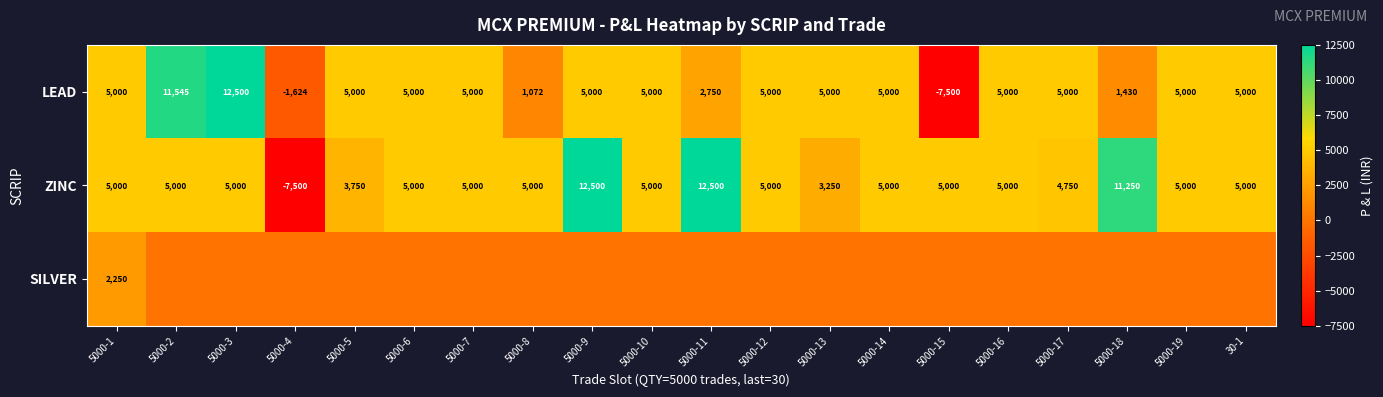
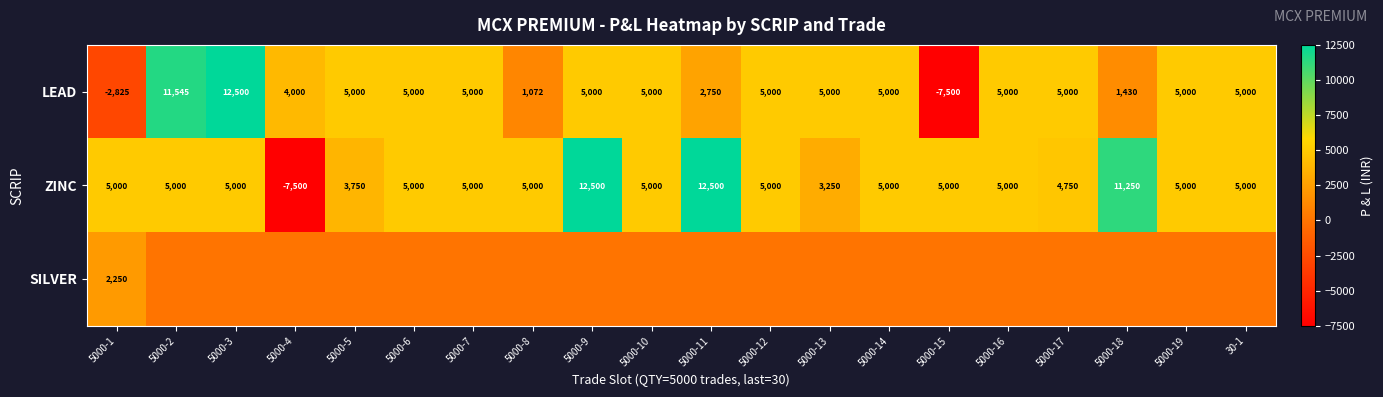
  {
    "LEAD": {
-     "5000-1": "5,000",
+     "5000-1": "-2,825",
      "5000-2": "11,545",
      "5000-3": "12,500",
-     "5000-4": "-1,624",
+     "5000-4": "4,000",
      "5000-5": "5,000",
      "5000-6": "5,000",
      "5000-7": "5,000",
      "5000-8": "1,072",
      "5000-9": "5,000",
      "5000-10": "5,000",
      "5000-11": "2,750",
      "5000-12": "5,000",
      "5000-13": "5,000",
      "5000-14": "5,000",
      "5000-15": "-7,500",
      "5000-16": "5,000",
      "5000-17": "5,000",
      "5000-18": "1,430",
      "5000-19": "5,000",
      "30-1": "5,000"
    },
    "ZINC": {
      "5000-1": "5,000",
      "5000-2": "5,000",
      "5000-3": "5,000",
      "5000-4": "-7,500",
      "5000-5": "3,750",
      "5000-6": "5,000",
      "5000-7": "5,000",
      "5000-8": "5,000",
      "5000-9": "12,500",
      "5000-10": "5,000",
      "5000-11": "12,500",
      "5000-12": "5,000",
      "5000-13": "3,250",
      "5000-14": "5,000",
      "5000-15": "5,000",
      "5000-16": "5,000",
      "5000-17": "4,750",
      "5000-18": "11,250",
      "5000-19": "5,000",
      "30-1": "5,000"
    },
    "SILVER": {
      "5000-1": "2,250"
    }
  }
